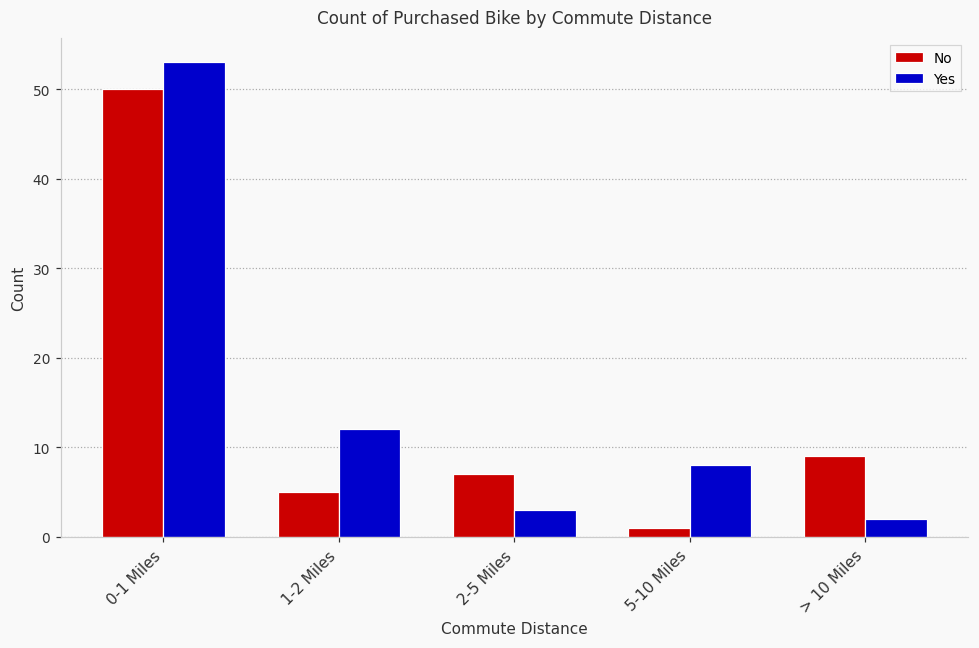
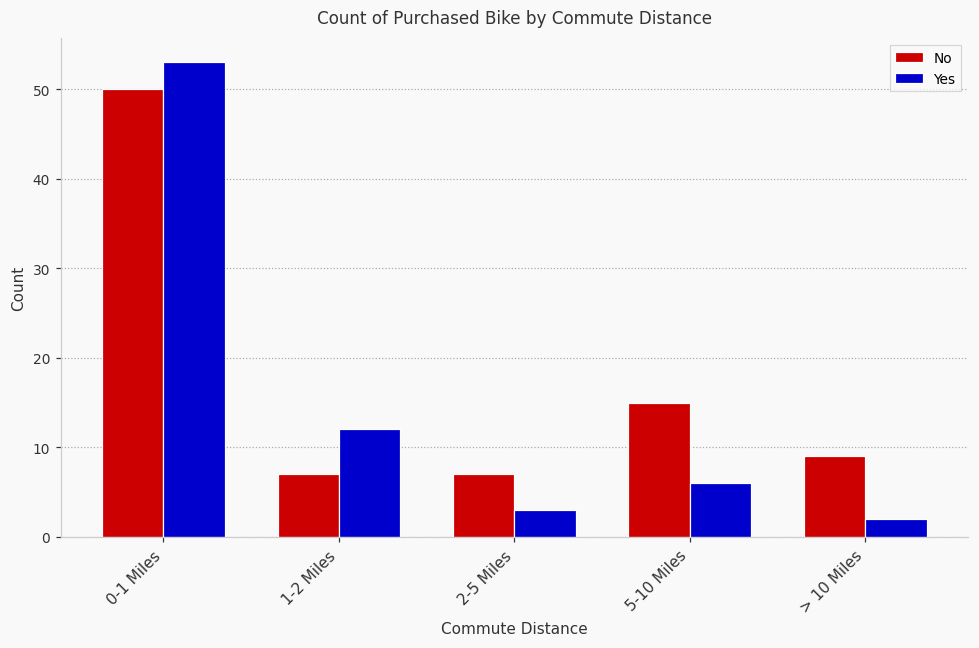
  {
    "No": {
      "0-1 Miles": 50,
-     "1-2 Miles": 5,
+     "1-2 Miles": 7,
      "2-5 Miles": 7,
-     "5-10 Miles": 1,
+     "5-10 Miles": 15,
      "> 10 Miles": 9
    },
    "Yes": {
      "0-1 Miles": 53,
      "1-2 Miles": 12,
      "2-5 Miles": 3,
-     "5-10 Miles": 8,
+     "5-10 Miles": 6,
      "> 10 Miles": 2
    }
  }
